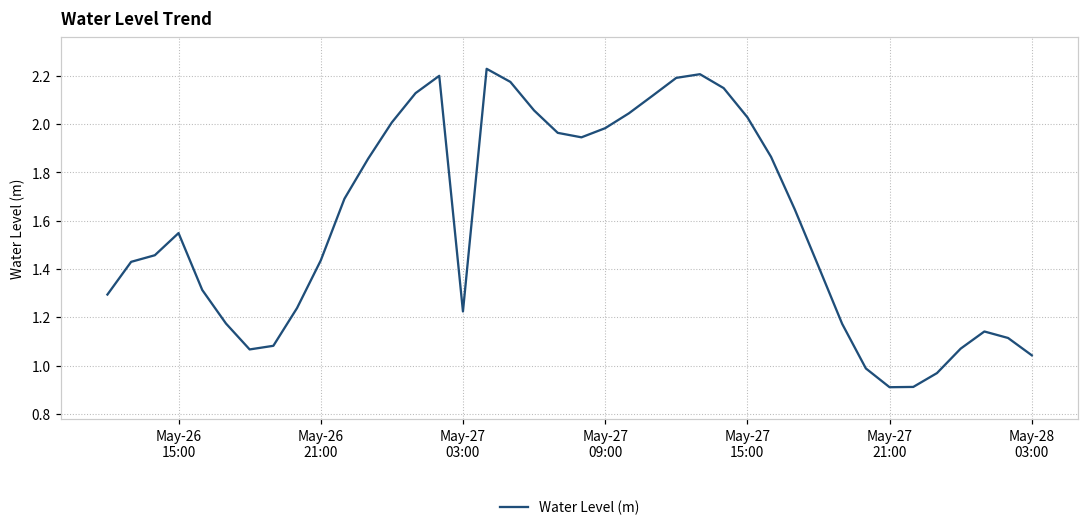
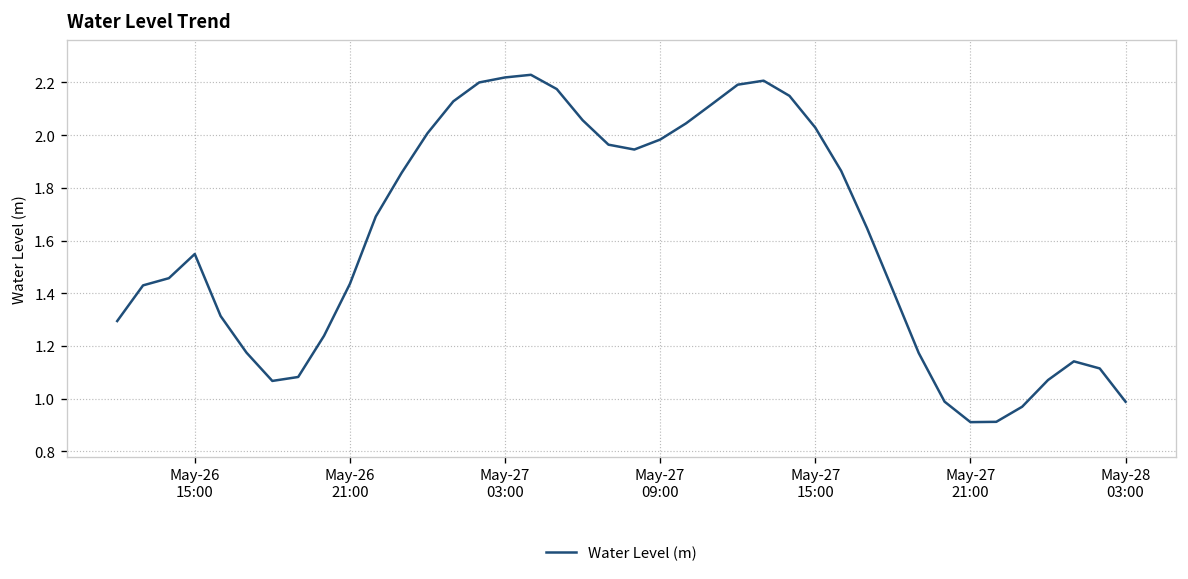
  {
    "May-26 15:00": 1.55,
    "May-26 21:00": 1.44,
-   "May-27 03:00": 1.22,
+   "May-27 03:00": 2.22,
    "May-27 09:00": 1.98,
    "May-27 15:00": 2.03,
    "May-27 21:00": 0.91,
-   "May-28 03:00": 1.04
+   "May-28 03:00": 0.99
  }
